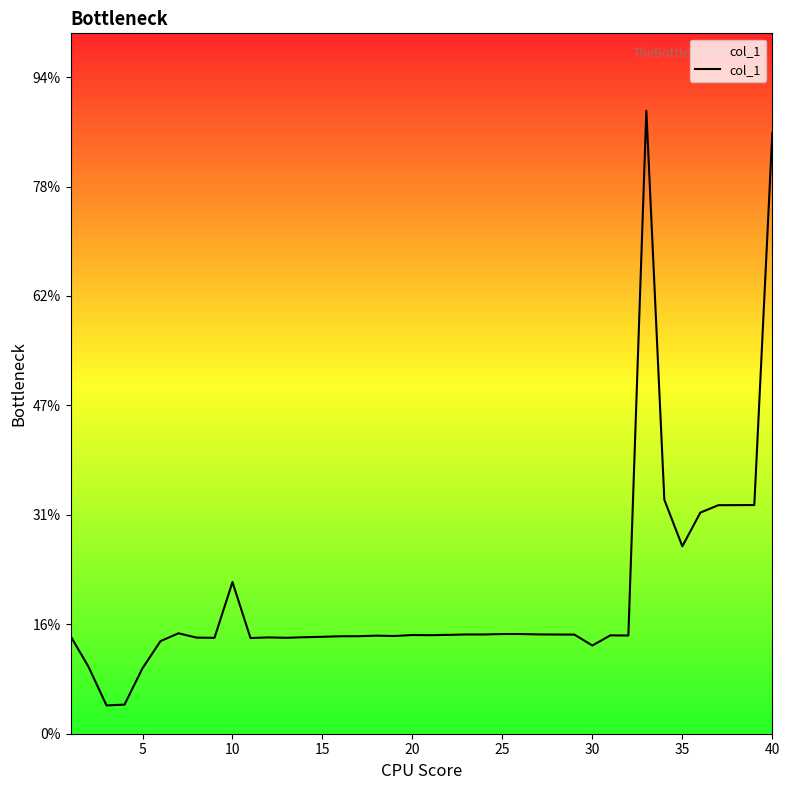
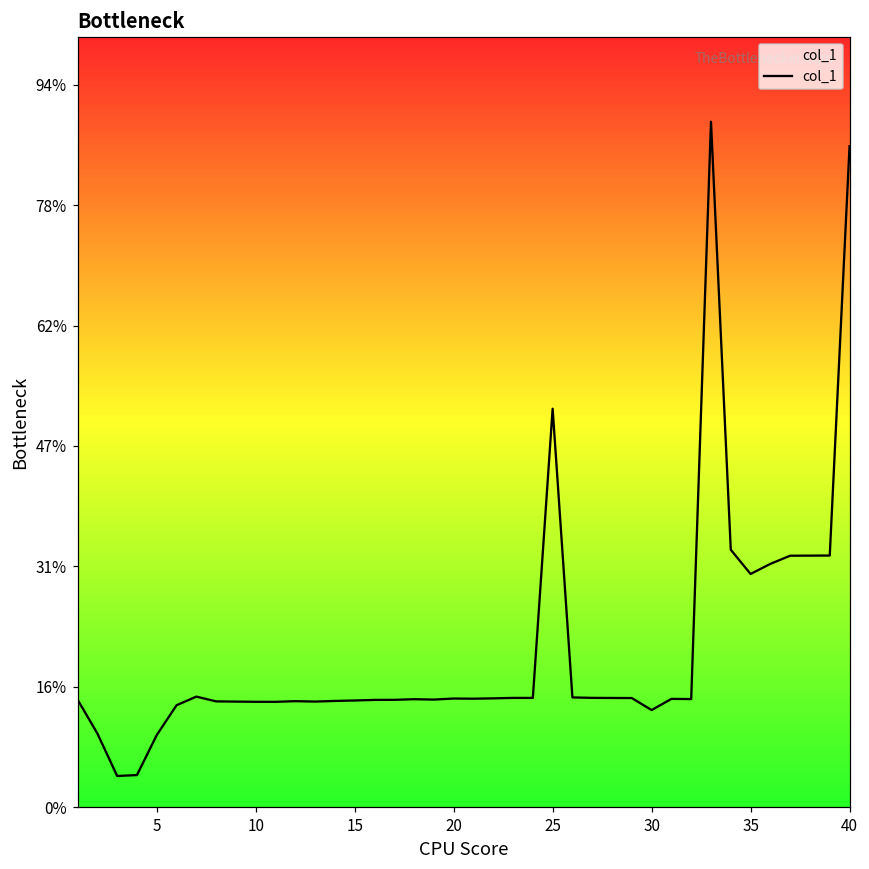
  {
    "5": "9%",
-   "10": "22%",
+   "10": "14%",
    "15": "14%",
    "20": "14%",
-   "25": "14%",
+   "25": "52%",
    "30": "13%",
-   "35": "27%",
+   "35": "30%",
    "40": "86%"
  }
